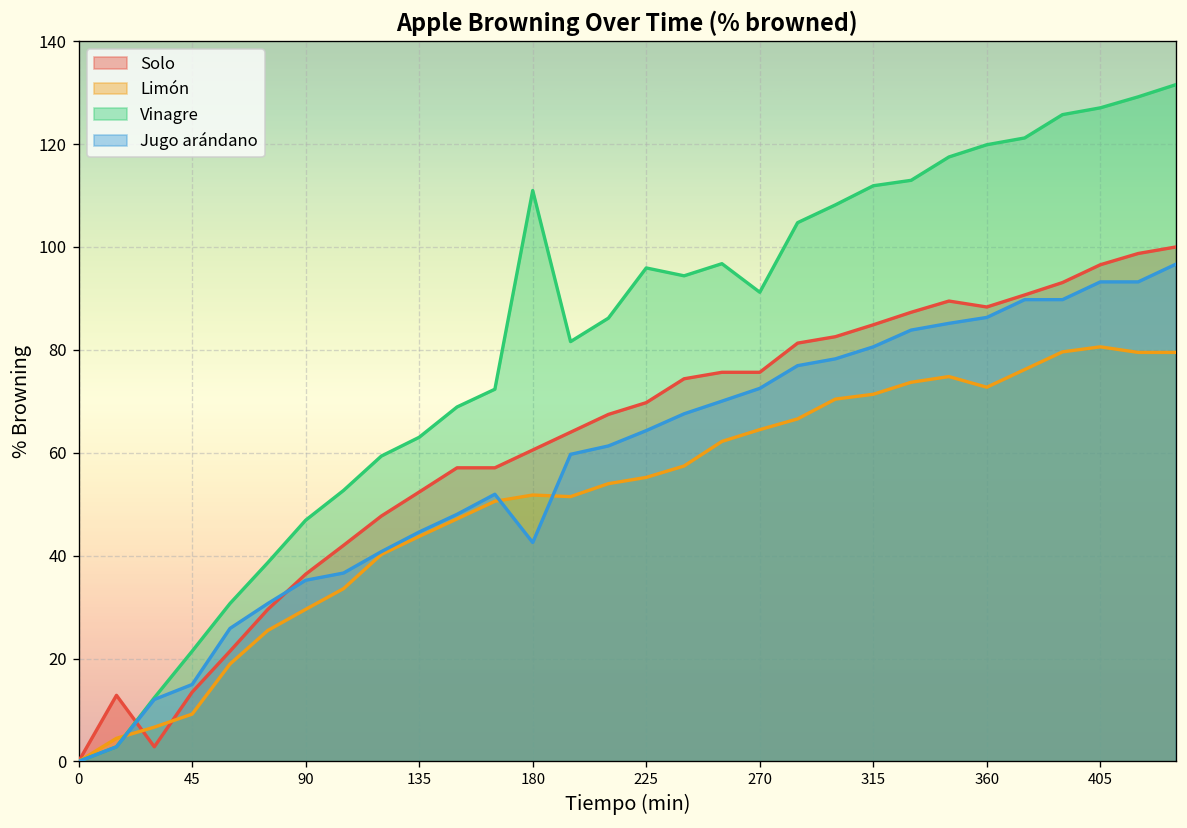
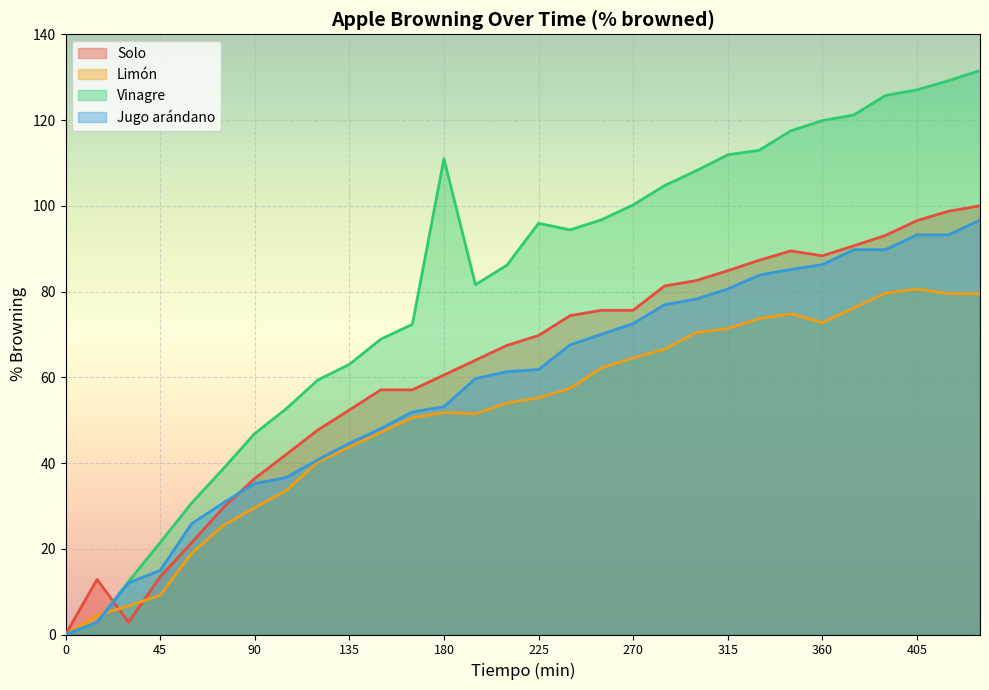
  {
    "Vinagre": {
      "45": 21,
      "90": 47,
      "135": 63,
      "180": 111,
      "225": 96,
-     "270": 91,
+     "270": 100,
      "315": 112,
      "360": 120,
      "405": 127
    },
    "Jugo arándano": {
      "45": 15,
      "90": 35,
      "135": 45,
-     "180": 43,
-     "225": 64,
+     "180": 53,
+     "225": 62,
      "270": 73,
      "315": 81,
      "360": 86,
      "405": 93
    }
  }
